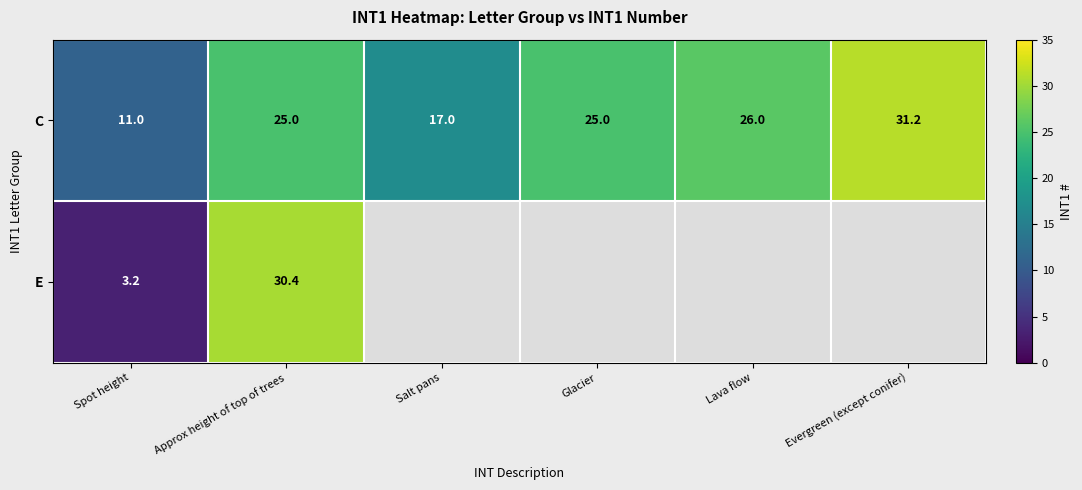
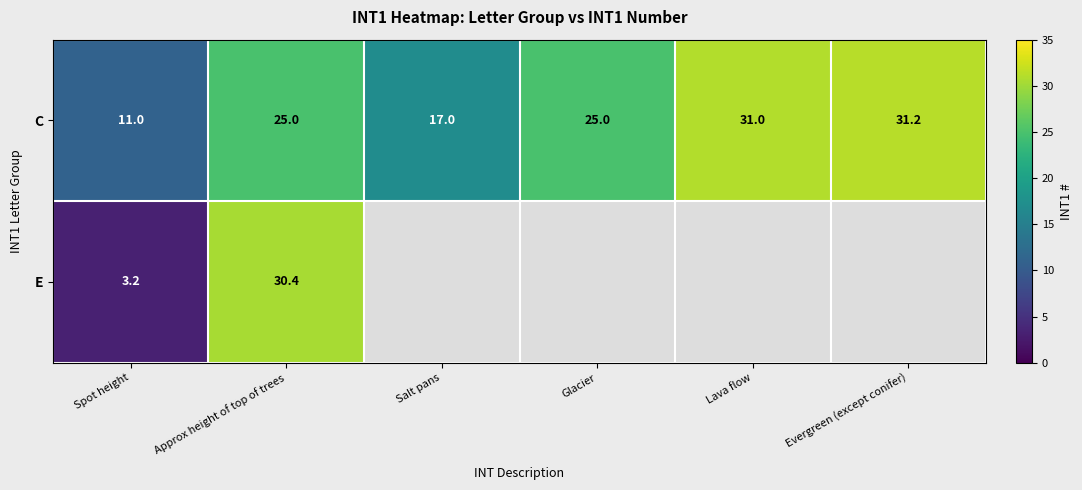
  {
    "C": {
      "Spot height": 11.0,
      "Approx height of top of trees": 25.0,
      "Salt pans": 17.0,
      "Glacier": 25.0,
-     "Lava flow": 26.0,
+     "Lava flow": 31.0,
      "Evergreen (except conifer)": 31.2
    },
    "E": {
      "Spot height": 3.2,
      "Approx height of top of trees": 30.4
    }
  }
